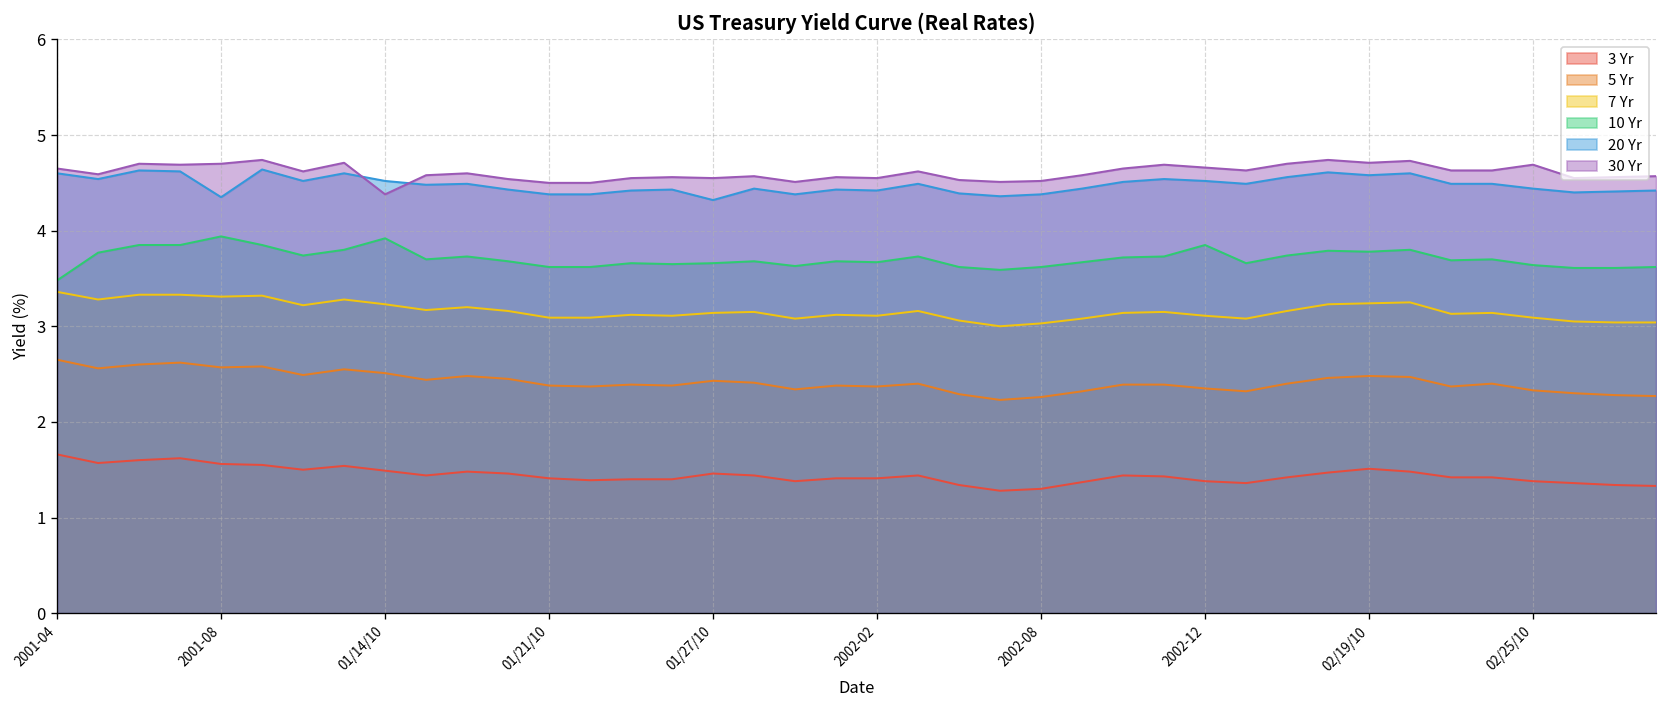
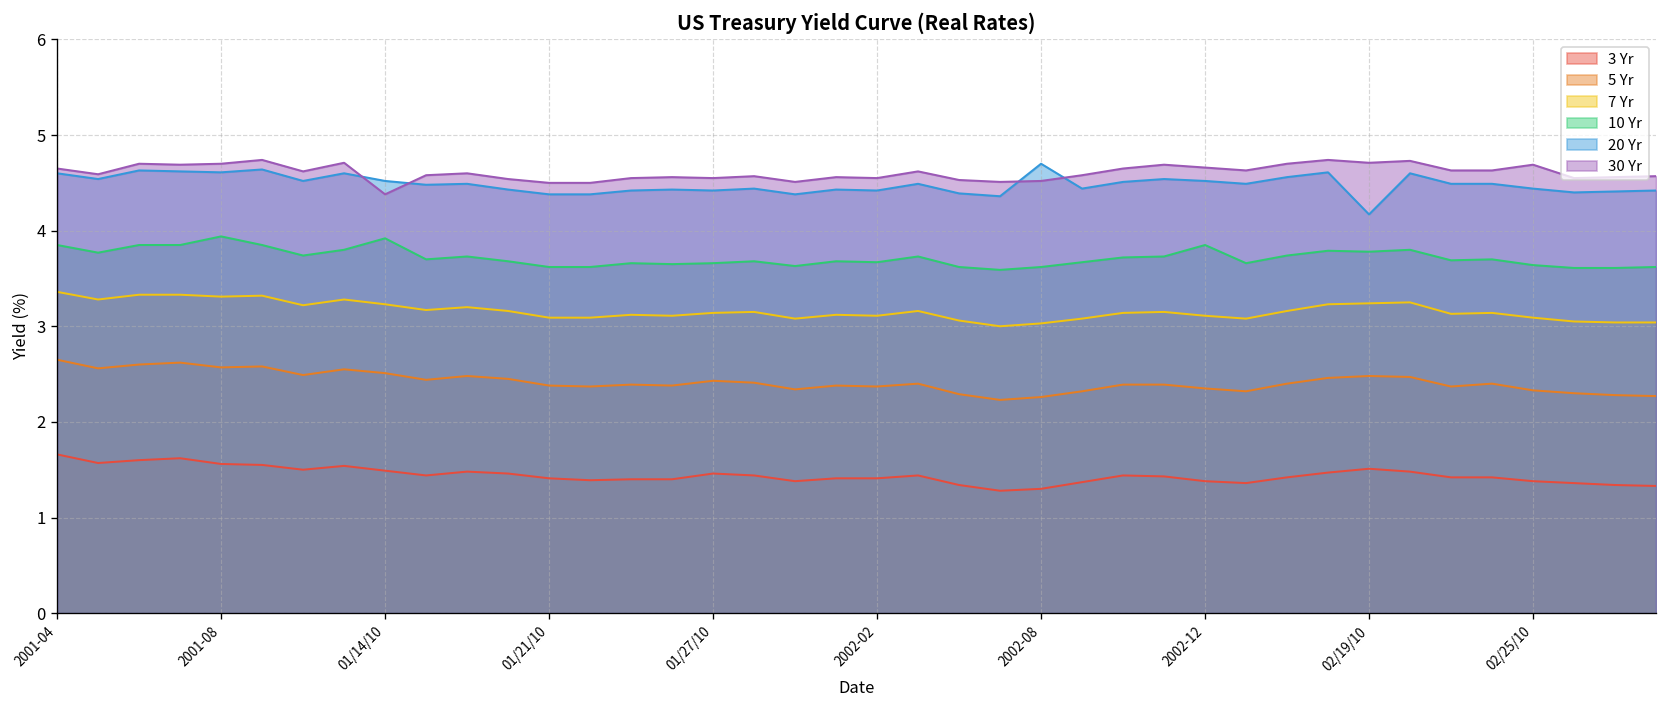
  {
    "10 Yr": {
-     "2001-04": 3.5,
+     "2001-04": 3.9,
      "2001-08": 3.9,
      "01/14/10": 3.9,
      "01/21/10": 3.6,
      "01/27/10": 3.7,
      "2002-02": 3.7,
      "2002-08": 3.6,
      "2002-12": 3.9,
      "02/19/10": 3.8,
      "02/25/10": 3.6
    },
    "20 Yr": {
      "2001-04": 4.6,
-     "2001-08": 4.4,
+     "2001-08": 4.6,
      "01/14/10": 4.5,
      "01/21/10": 4.4,
-     "01/27/10": 4.3,
+     "01/27/10": 4.4,
      "2002-02": 4.4,
-     "2002-08": 4.4,
+     "2002-08": 4.7,
      "2002-12": 4.5,
-     "02/19/10": 4.6,
+     "02/19/10": 4.2,
      "02/25/10": 4.4
    },
    "30 Yr": {
      "2001-04": 4.7,
      "2001-08": 4.7,
      "01/14/10": 4.4,
      "01/21/10": 4.5,
      "01/27/10": 4.6,
      "2002-02": 4.6,
      "2002-08": 4.5,
      "2002-12": 4.7,
      "02/19/10": 4.7,
      "02/25/10": 4.7
    }
  }
